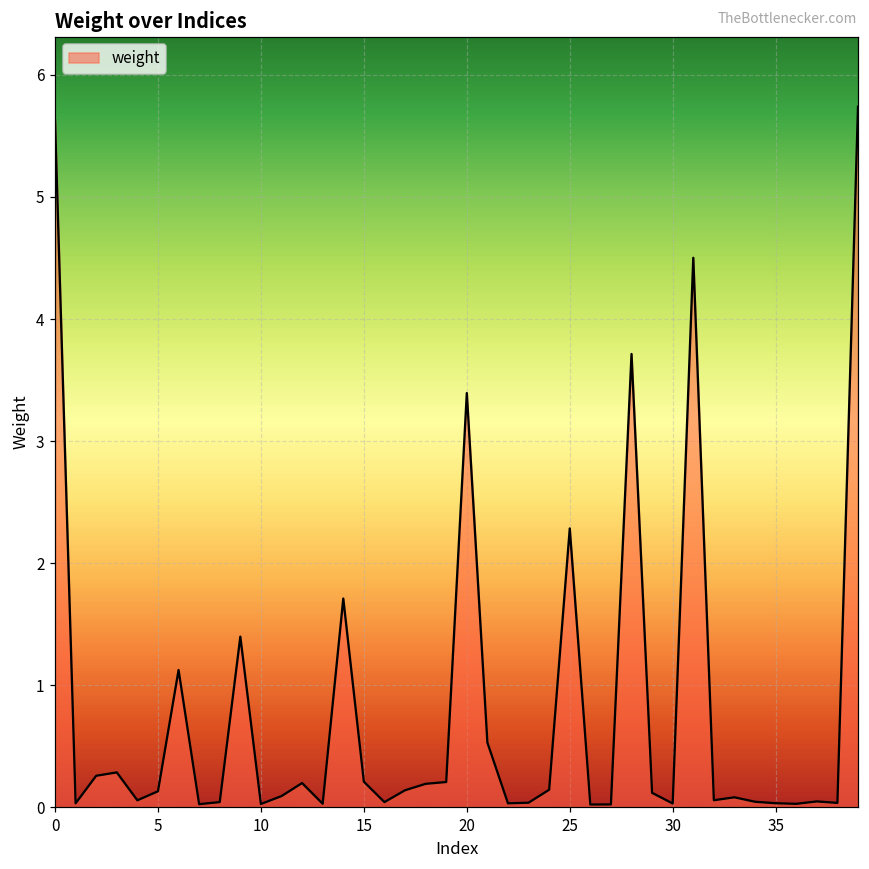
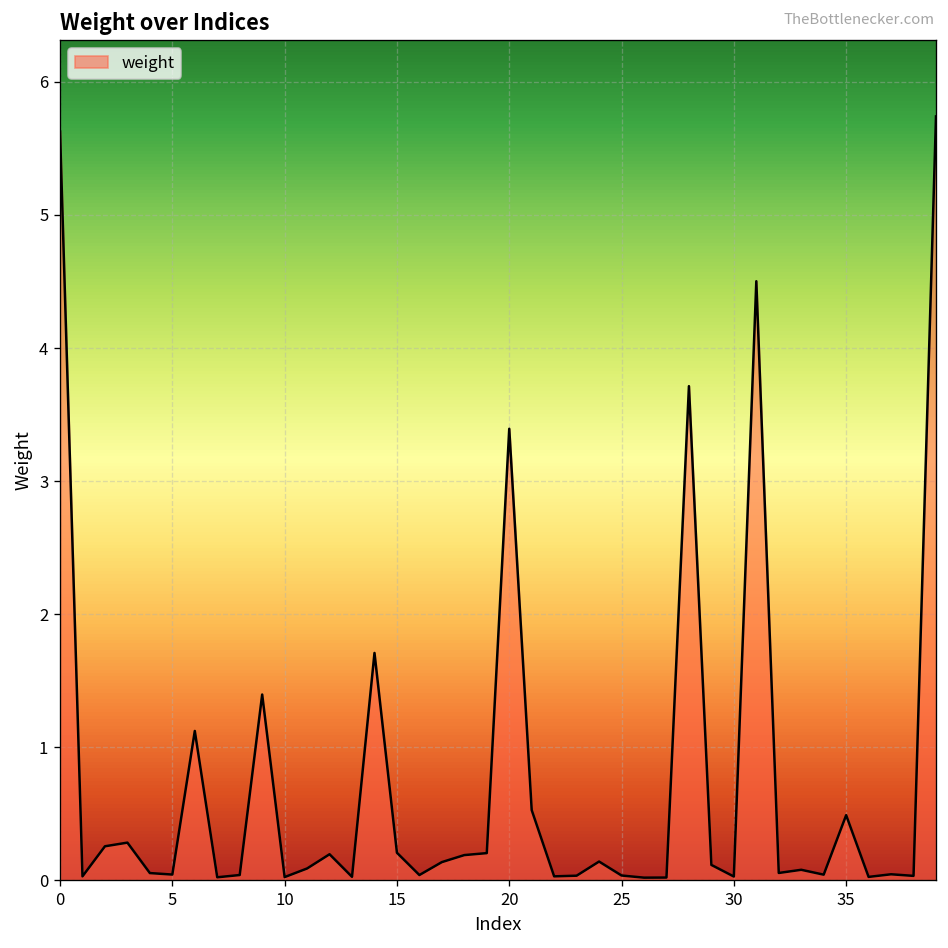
  {
    "0": 5.63,
-   "5": 0.13,
+   "5": 0.04,
    "10": 0.03,
    "15": 0.21,
    "20": 3.39,
-   "25": 2.28,
+   "25": 0.04,
    "30": 0.03,
-   "35": 0.03
+   "35": 0.49
  }
